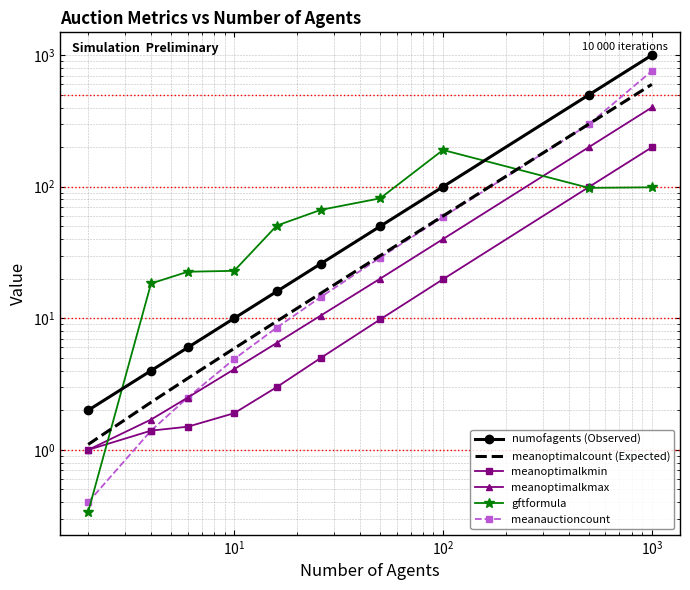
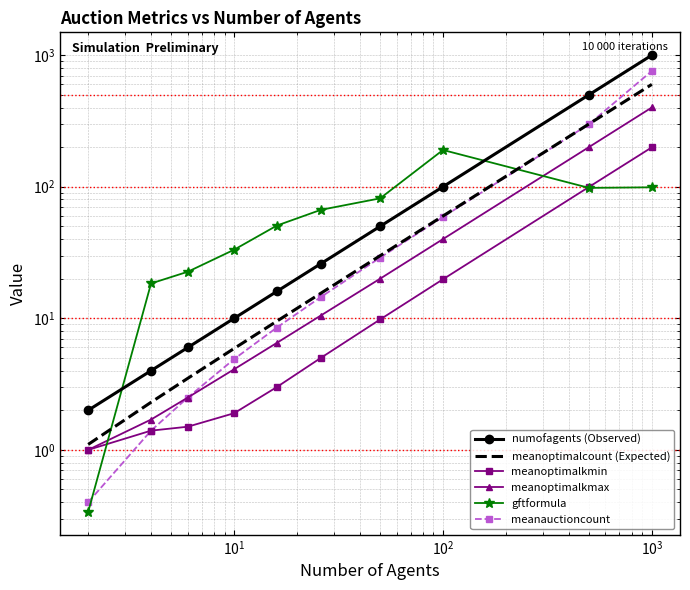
  {
    "gftformula": {
-     "10^1": 23,
+     "10^1": 33,
      "10^2": 190,
      "10^3": 100
    },
    "meanauctioncount": {
      "10^1": 5,
      "10^3": 800
    }
  }
